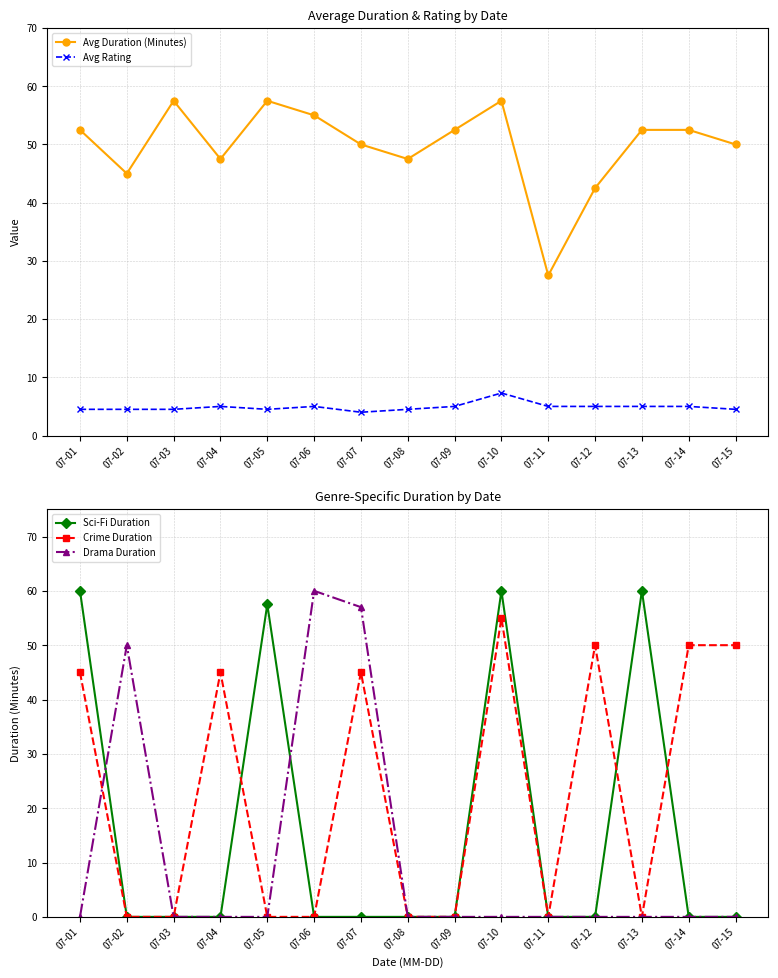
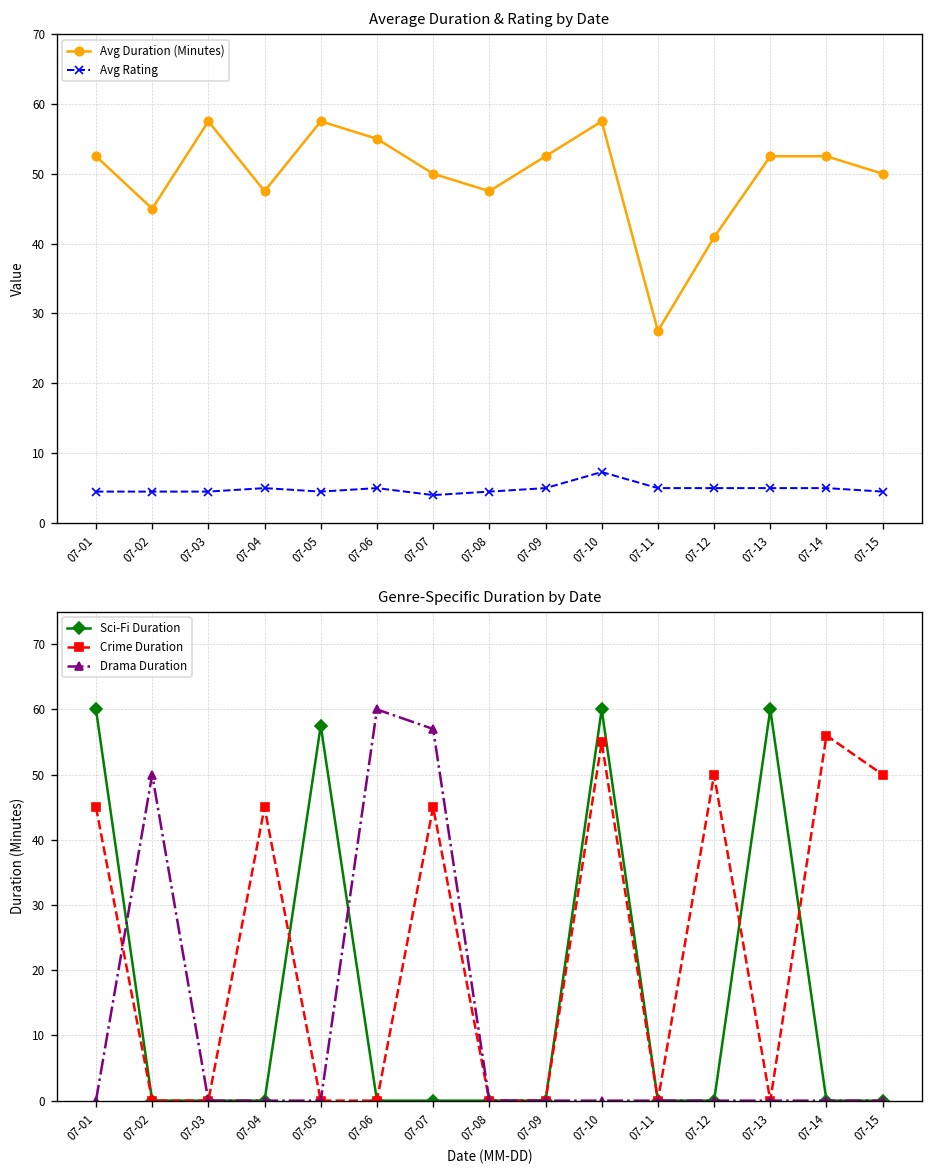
  {
    "Average Duration & Rating by Date": {
      "Avg Duration (Minutes)": {
        "07-01": 53,
        "07-02": 45,
        "07-03": 58,
        "07-04": 48,
        "07-05": 58,
        "07-06": 55,
        "07-07": 50,
        "07-08": 48,
        "07-09": 53,
        "07-10": 58,
        "07-11": 28,
-       "07-12": 43,
+       "07-12": 41,
        "07-13": 53,
        "07-14": 53,
        "07-15": 50
      },
      "Avg Rating": {
        "07-01": 5,
        "07-02": 5,
        "07-03": 5,
        "07-04": 5,
        "07-05": 5,
        "07-06": 5,
        "07-07": 4,
        "07-08": 5,
        "07-09": 5,
        "07-10": 7,
        "07-11": 5,
        "07-12": 5,
        "07-13": 5,
        "07-14": 5,
        "07-15": 5
      }
    },
    "Genre-Specific Duration by Date": {
      "Sci-Fi Duration": {
        "07-01": 60,
        "07-05": 58,
        "07-07": 0,
        "07-10": 60,
        "07-13": 60
      },
      "Crime Duration": {
        "07-01": 45,
        "07-04": 45,
        "07-07": 45,
        "07-10": 55,
        "07-12": 50,
-       "07-14": 50,
+       "07-14": 56,
        "07-15": 50
      },
      "Drama Duration": {
        "07-01": 0,
        "07-02": 50,
        "07-06": 60,
        "07-07": 57,
        "07-10": 0
      }
    }
  }
